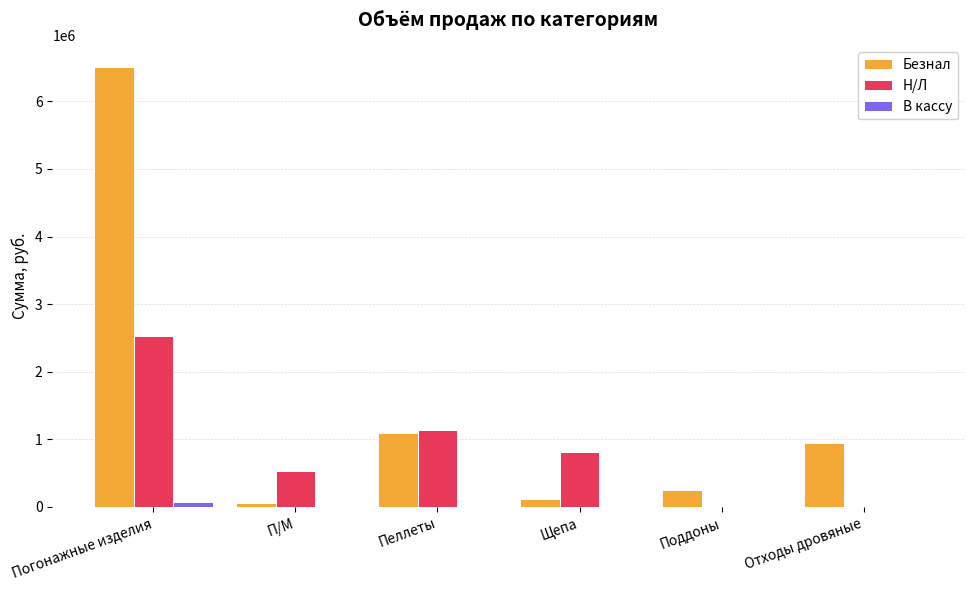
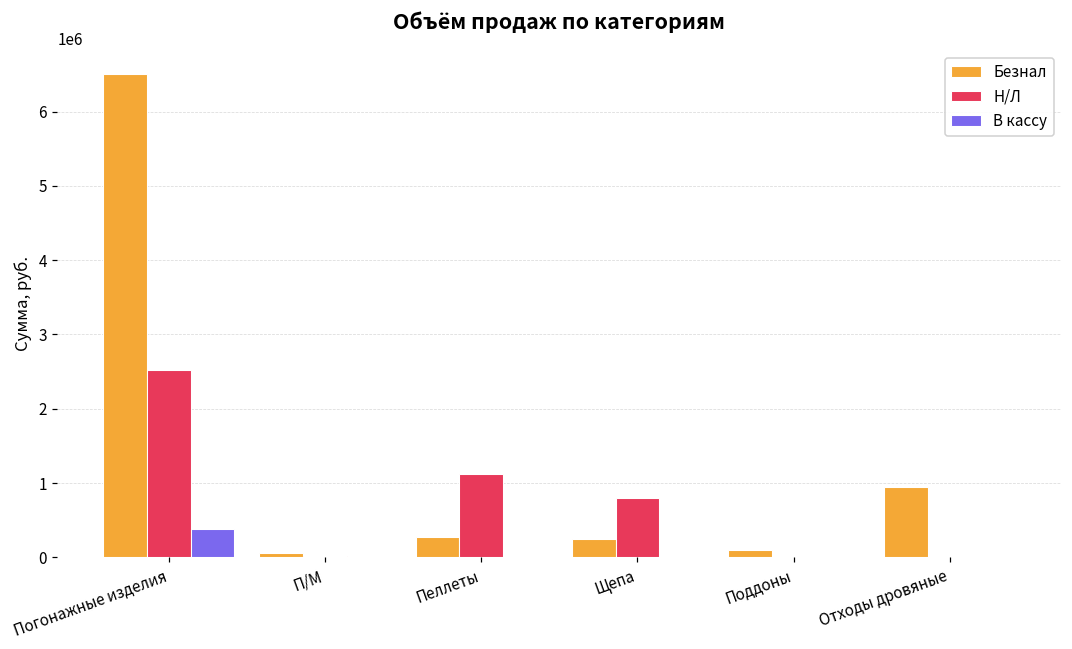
  {
    "Безнал": {
      "Погонажные изделия": 6500000,
      "П/М": 100000,
-     "Пеллеты": 1100000,
-     "Щепа": 100000,
-     "Поддоны": 300000,
+     "Пеллеты": 300000,
+     "Щепа": 300000,
+     "Поддоны": 100000,
      "Отходы дровяные": 900000
    },
    "Н/Л": {
      "Погонажные изделия": 2500000,
-     "П/М": 500000,
+     "П/М": 0,
      "Пеллеты": 1100000,
      "Щепа": 800000,
      "Поддоны": 0
    },
    "В кассу": {
-     "Погонажные изделия": 100000,
+     "Погонажные изделия": 400000,
      "П/М": 0,
      "Пеллеты": 0,
      "Щепа": 0,
      "Поддоны": 0,
      "Отходы дровяные": 0
    }
  }
